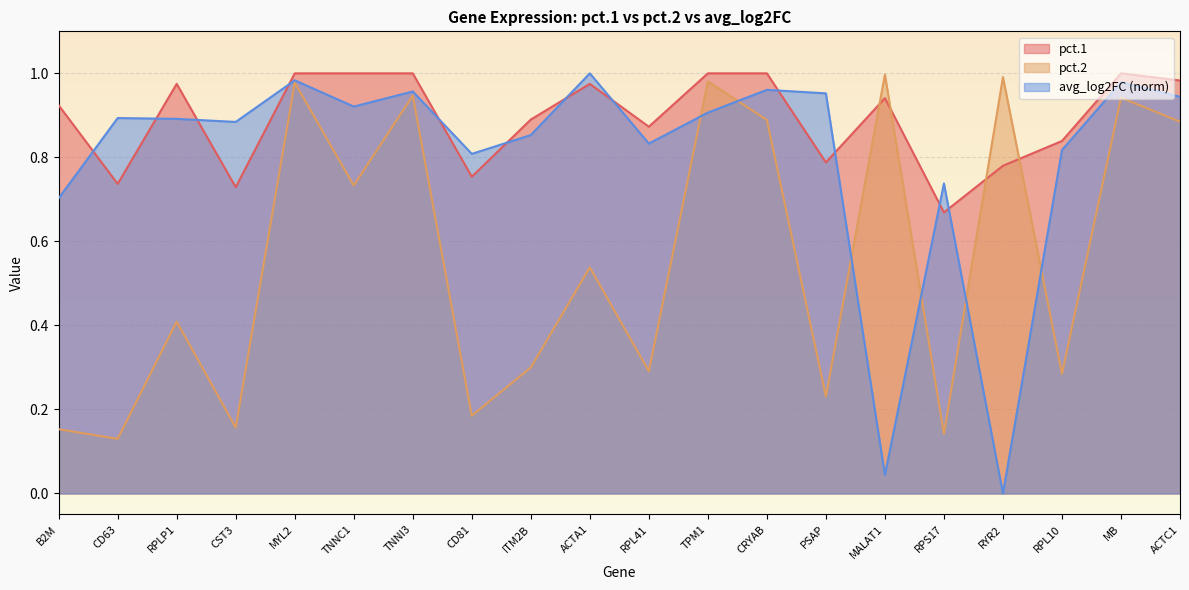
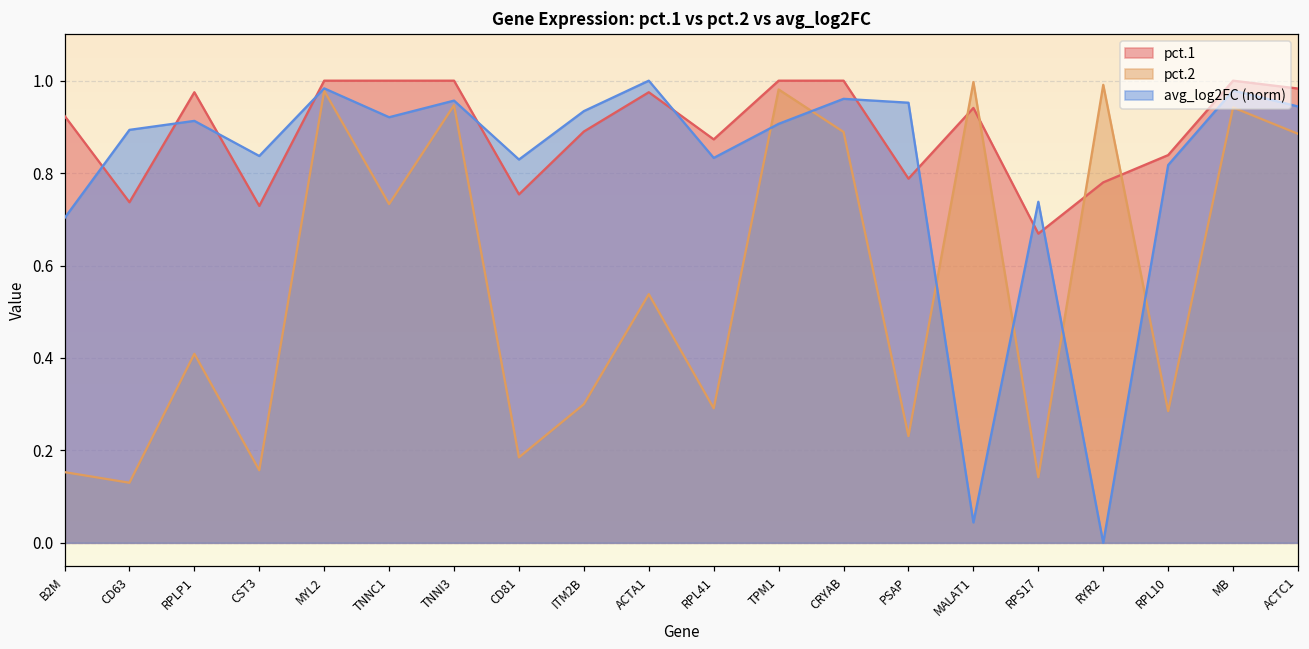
  {
    "avg_log2FC (norm)": {
      "B2M": 0.70,
      "CD63": 0.89,
-     "RPLP1": 0.89,
-     "CST3": 0.88,
+     "RPLP1": 0.91,
+     "CST3": 0.84,
      "TNNC1": 0.92,
      "TNNI3": 0.96,
-     "CD81": 0.81,
-     "ITM2B": 0.85,
+     "CD81": 0.83,
+     "ITM2B": 0.93,
      "ACTA1": 1.00,
      "RPL41": 0.83,
      "TPM1": 0.91,
      "CRYAB": 0.96,
      "PSAP": 0.95,
      "MALAT1": 0.04,
      "RPS17": 0.74,
      "RYR2": 0.00,
      "RPL10": 0.82,
      "ACTC1": 0.94
    }
  }
